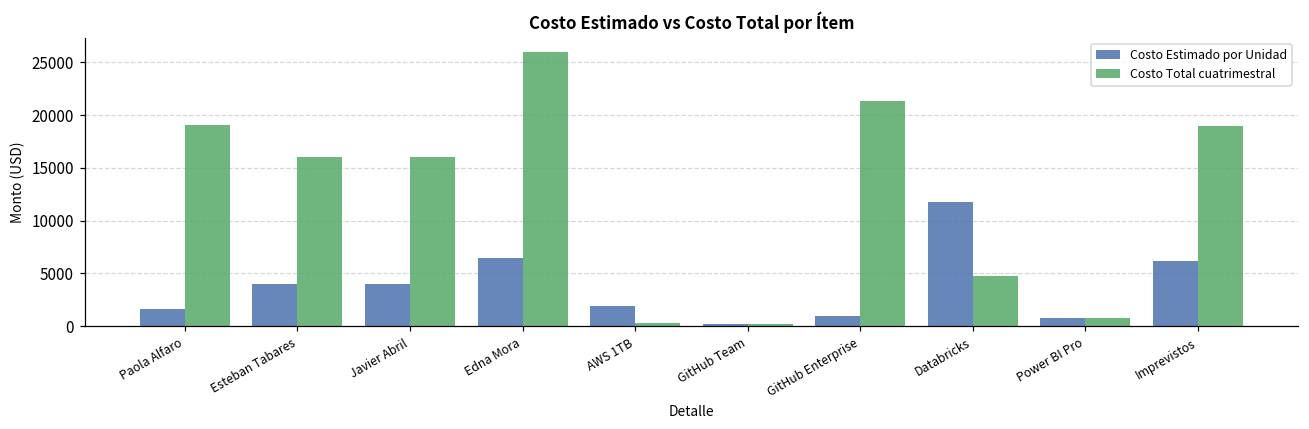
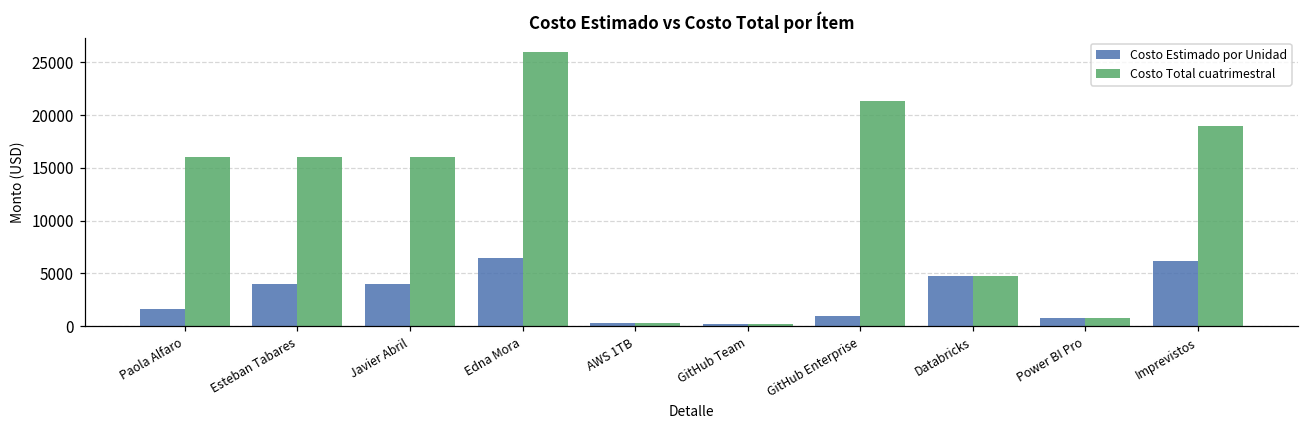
  {
    "Costo Estimado por Unidad": {
      "Paola Alfaro": 2000,
      "Esteban Tabares": 4000,
      "Javier Abril": 4000,
      "Edna Mora": 7000,
-     "AWS 1TB": 2000,
+     "AWS 1TB": 0,
      "GitHub Enterprise": 1000,
-     "Databricks": 12000,
+     "Databricks": 5000,
      "Power BI Pro": 1000,
      "Imprevistos": 6000
    },
    "Costo Total cuatrimestral": {
-     "Paola Alfaro": 19000,
+     "Paola Alfaro": 16000,
      "Esteban Tabares": 16000,
      "Javier Abril": 16000,
      "Edna Mora": 26000,
      "AWS 1TB": 0,
      "GitHub Enterprise": 21000,
      "Databricks": 5000,
      "Power BI Pro": 1000,
      "Imprevistos": 19000
    }
  }
